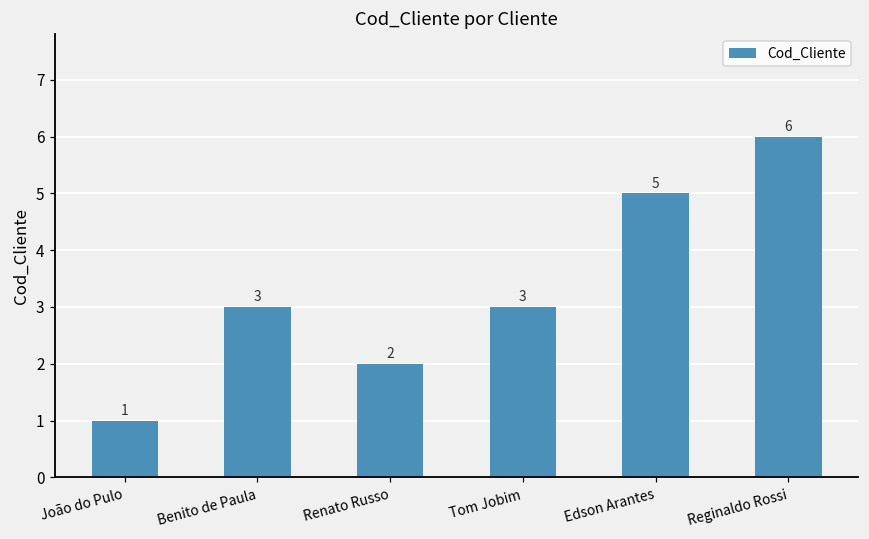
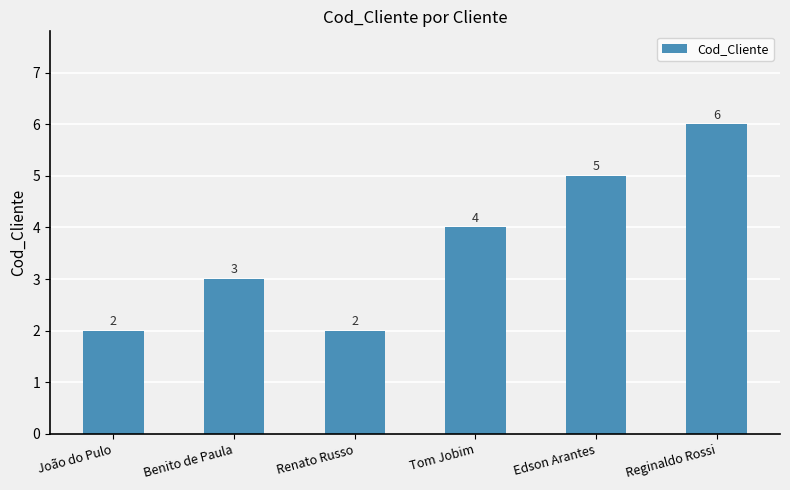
  {
-   "João do Pulo": 1,
+   "João do Pulo": 2,
    "Benito de Paula": 3,
    "Renato Russo": 2,
-   "Tom Jobim": 3,
+   "Tom Jobim": 4,
    "Edson Arantes": 5,
    "Reginaldo Rossi": 6
  }
